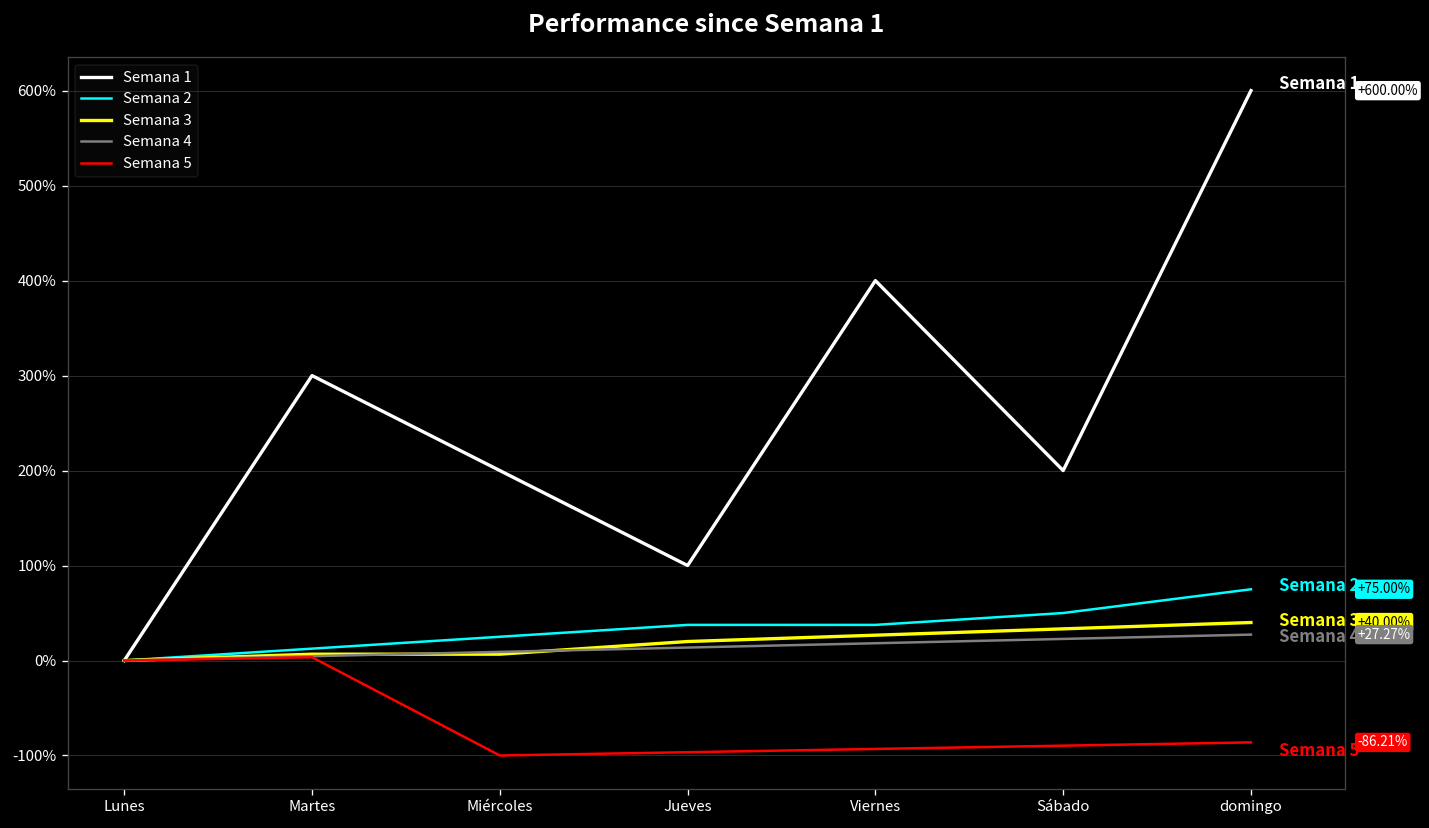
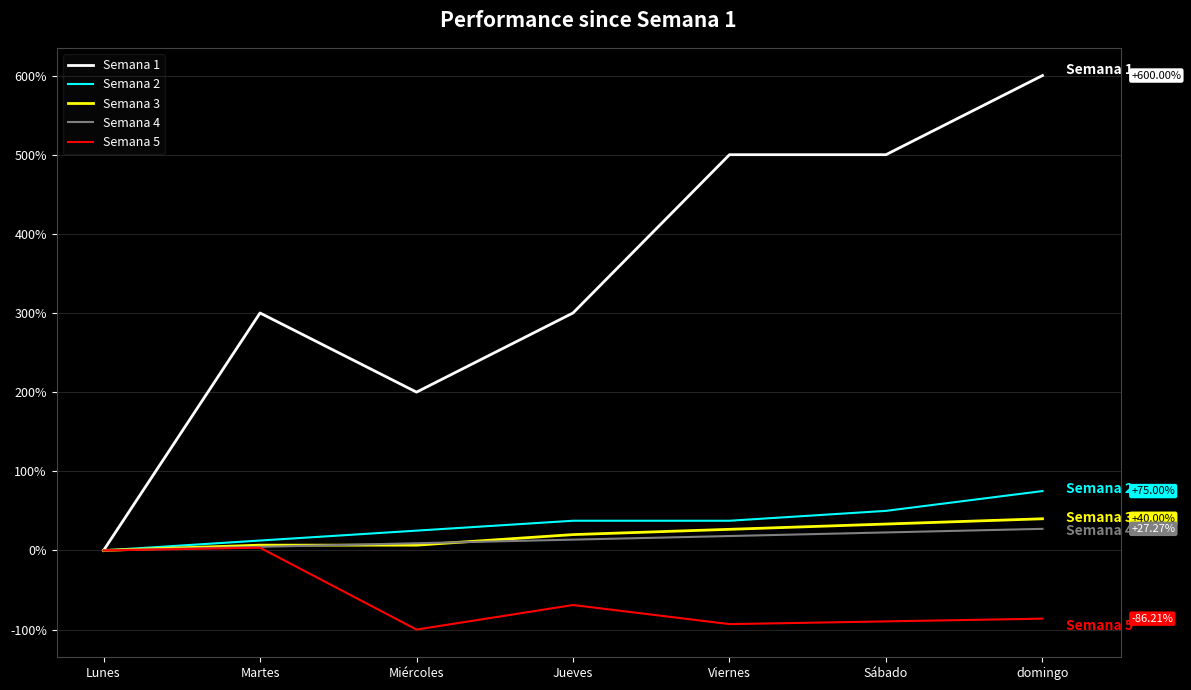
  {
    "Semana 1": {
      "Martes": "300%",
      "Miércoles": "200%",
-     "Jueves": "100%",
-     "Viernes": "400%",
-     "Sábado": "200%"
+     "Jueves": "300%",
+     "Viernes": "500%",
+     "Sábado": "500%"
    },
    "Semana 2": {
      "Martes": "10%",
      "Miércoles": "30%",
      "Jueves": "40%",
      "Viernes": "40%",
      "Sábado": "50%"
    },
    "Semana 3": {
      "Jueves": "20%",
      "Viernes": "30%",
      "Sábado": "30%"
    },
    "Semana 4": {
      "Jueves": "10%",
      "Viernes": "20%",
      "Sábado": "20%"
    },
    "Semana 5": {
      "Miércoles": "-100%",
-     "Jueves": "-100%",
+     "Jueves": "-70%",
      "Viernes": "-90%",
      "Sábado": "-90%"
    }
  }
